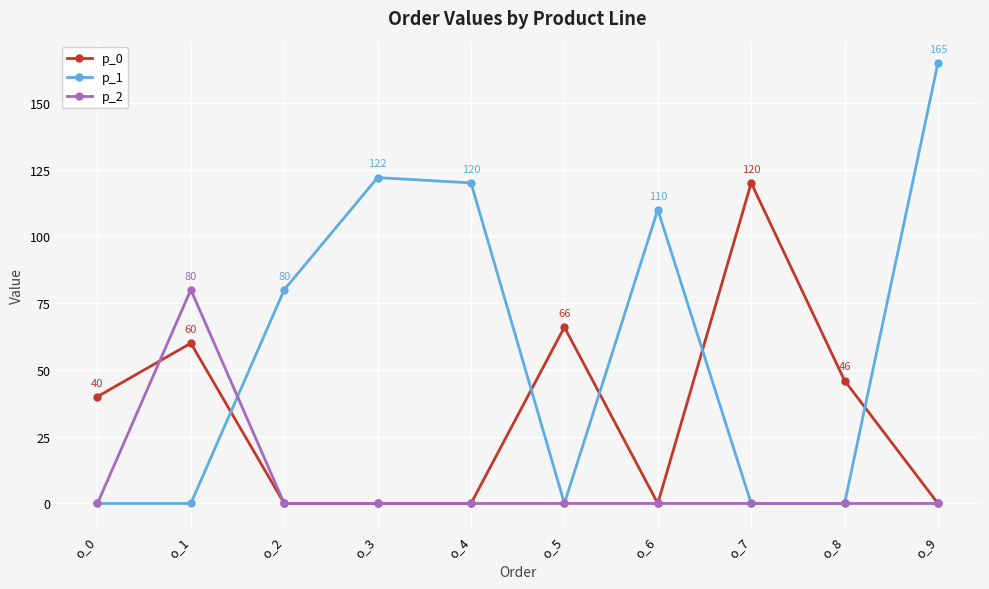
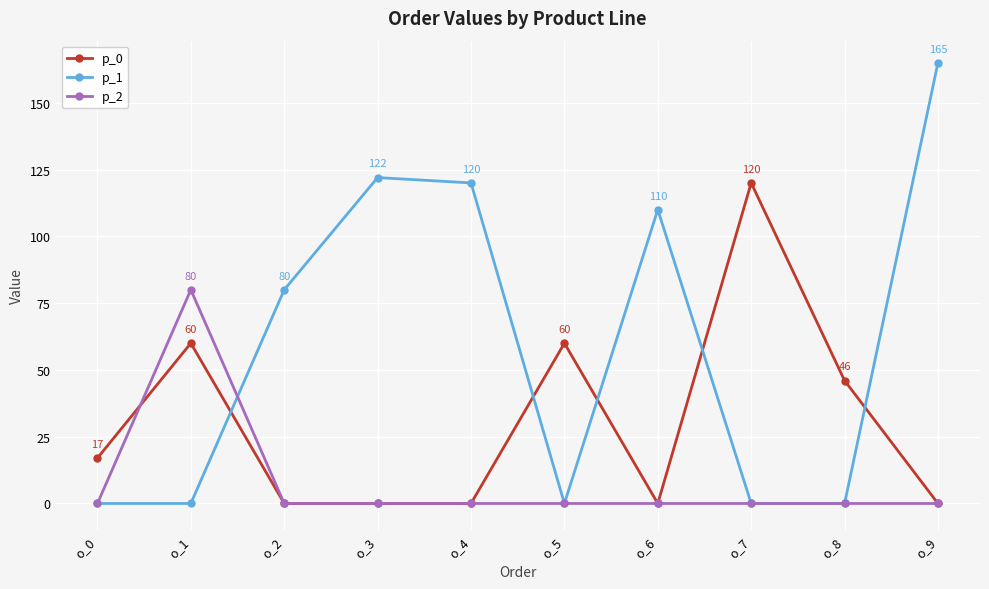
  {
    "p_0": {
-     "o_0": 40,
+     "o_0": 17,
      "o_1": 60,
-     "o_5": 66,
+     "o_5": 60,
      "o_7": 120,
      "o_8": 46
    },
    "p_1": {
      "o_2": 80,
      "o_3": 122,
      "o_4": 120,
      "o_6": 110,
      "o_9": 165
    },
    "p_2": {
      "o_1": 80
    }
  }
